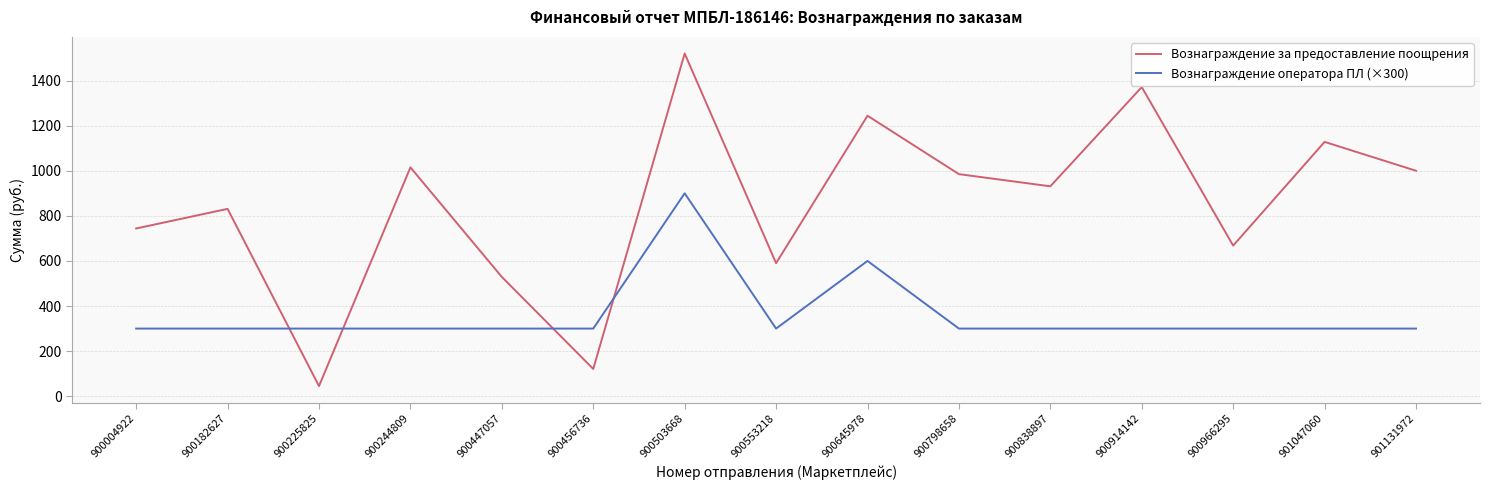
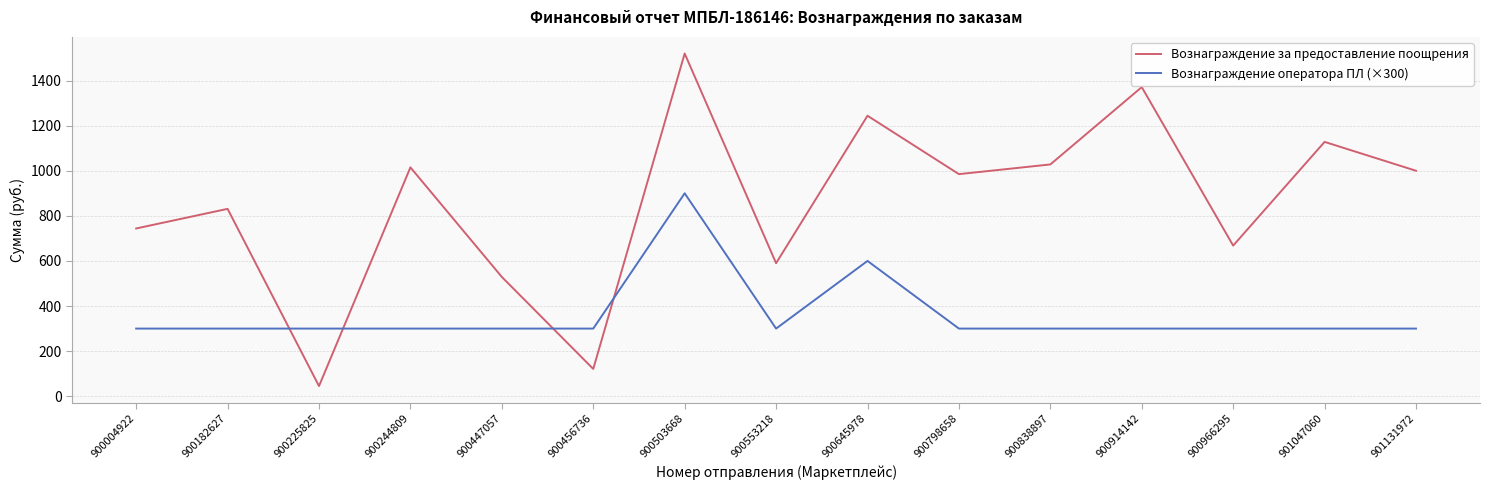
  {
    "Вознаграждение за предоставление поощрения": {
      "900004922": 740,
      "900182627": 830,
      "900225825": 50,
      "900244809": 1020,
      "900447057": 530,
      "900456736": 120,
      "900503668": 1520,
      "900553218": 590,
      "900645978": 1240,
      "900798658": 990,
-     "900838897": 930,
+     "900838897": 1030,
      "900914142": 1370,
      "900966295": 670,
      "901047060": 1130,
      "901131972": 1000
    },
    "Вознаграждение оператора ПЛ (×300)": {
      "900004922": 300,
      "900182627": 300,
      "900225825": 300,
      "900244809": 300,
      "900447057": 300,
      "900456736": 300,
      "900503668": 900,
      "900553218": 300,
      "900645978": 600,
      "900798658": 300,
      "900838897": 300,
      "900914142": 300,
      "900966295": 300,
      "901047060": 300,
      "901131972": 300
    }
  }
